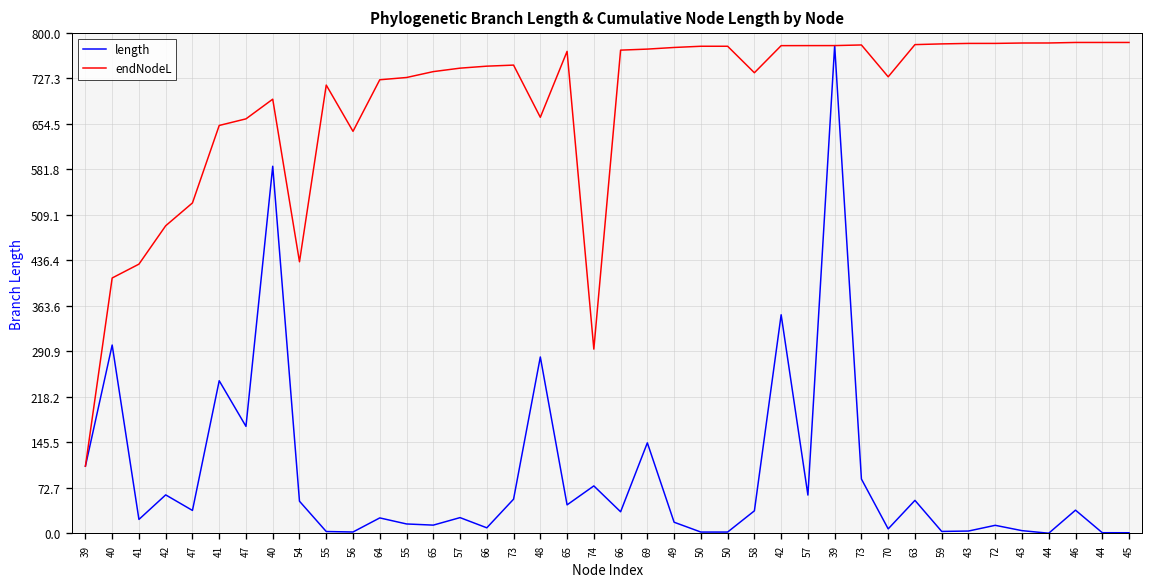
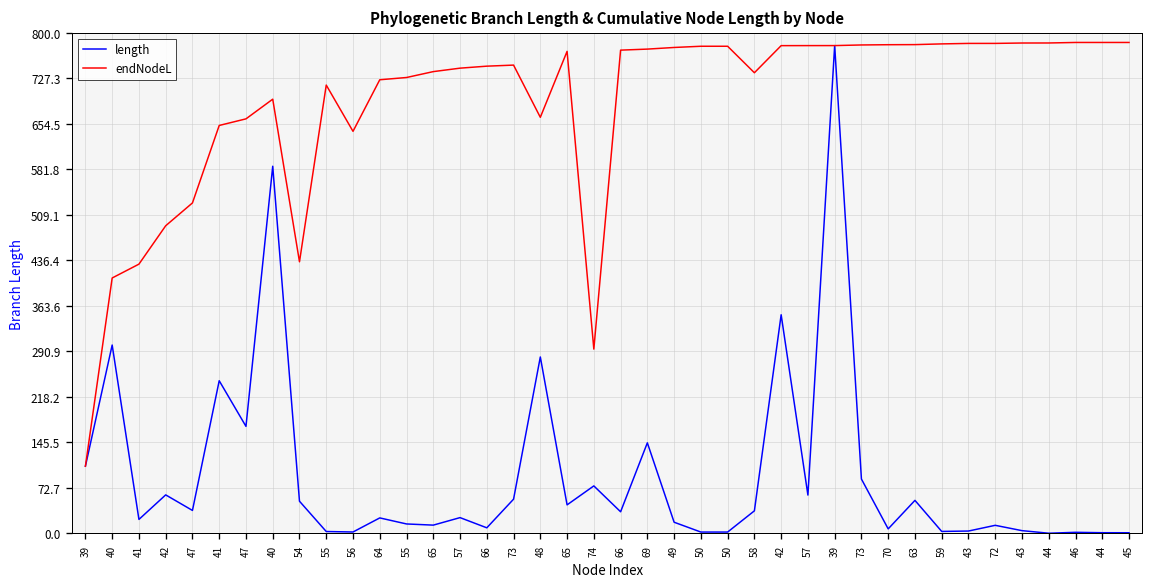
  {
    "length": {
      "54": 50,
      "56": 0,
      "64": 20,
      "48": 280,
      "74": 80,
      "69": 140,
      "49": 20,
      "58": 40,
      "70": 10,
      "63": 50,
      "59": 0,
      "72": 10,
-     "46": 40,
+     "46": 0,
      "45": 0
    },
    "endNodeL": {
      "54": 430,
      "56": 640,
      "64": 730,
      "48": 670,
      "74": 290,
      "69": 770,
      "49": 780,
      "58": 740,
-     "70": 730,
+     "70": 780,
      "63": 780,
      "59": 780,
      "72": 780,
      "46": 780,
      "45": 780
    }
  }
